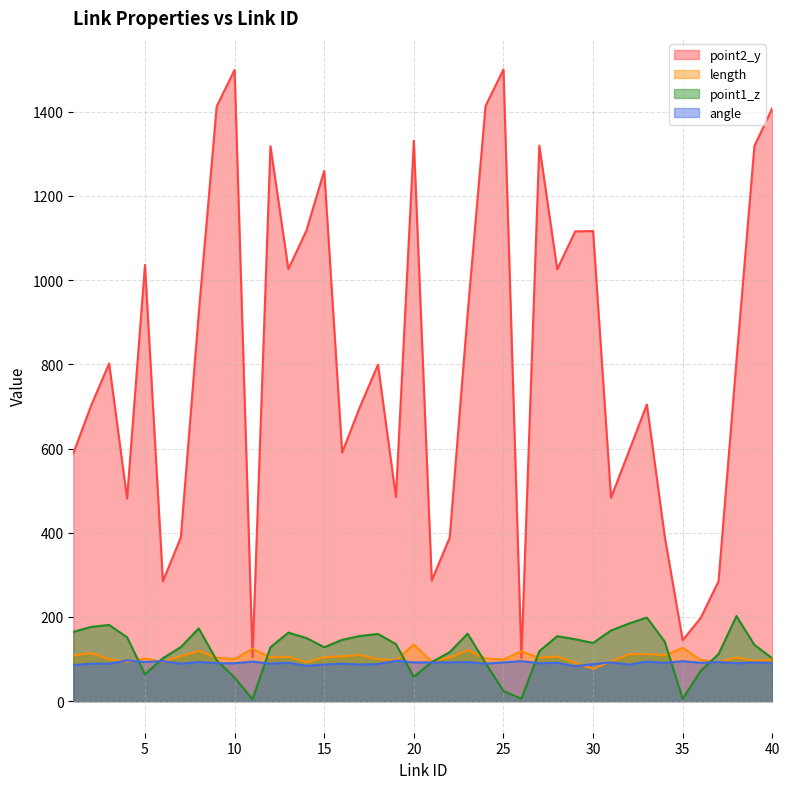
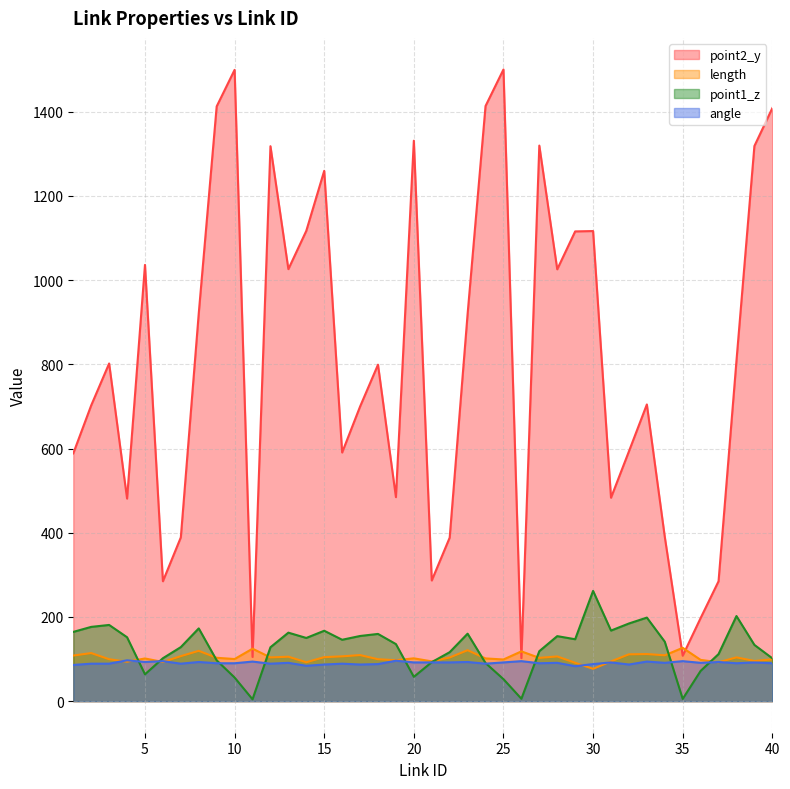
  {
    "point2_y": {
      "5": 1040,
      "10": 1500,
      "15": 1260,
      "20": 1330,
      "25": 1500,
      "30": 1120,
-     "35": 140,
+     "35": 110,
      "40": 1410
    },
    "length": {
      "5": 100,
      "10": 100,
      "15": 100,
-     "20": 130,
+     "20": 100,
      "25": 100,
      "30": 80,
      "35": 130
    },
    "point1_z": {
      "5": 60,
      "10": 60,
-     "15": 130,
+     "15": 170,
      "20": 60,
-     "25": 20,
-     "30": 140,
+     "25": 50,
+     "30": 260,
      "35": 10
    },
    "angle": {
      "5": 90,
      "10": 90,
      "15": 90,
      "20": 90,
      "25": 90,
      "30": 90,
      "35": 100,
      "40": 90
    }
  }
